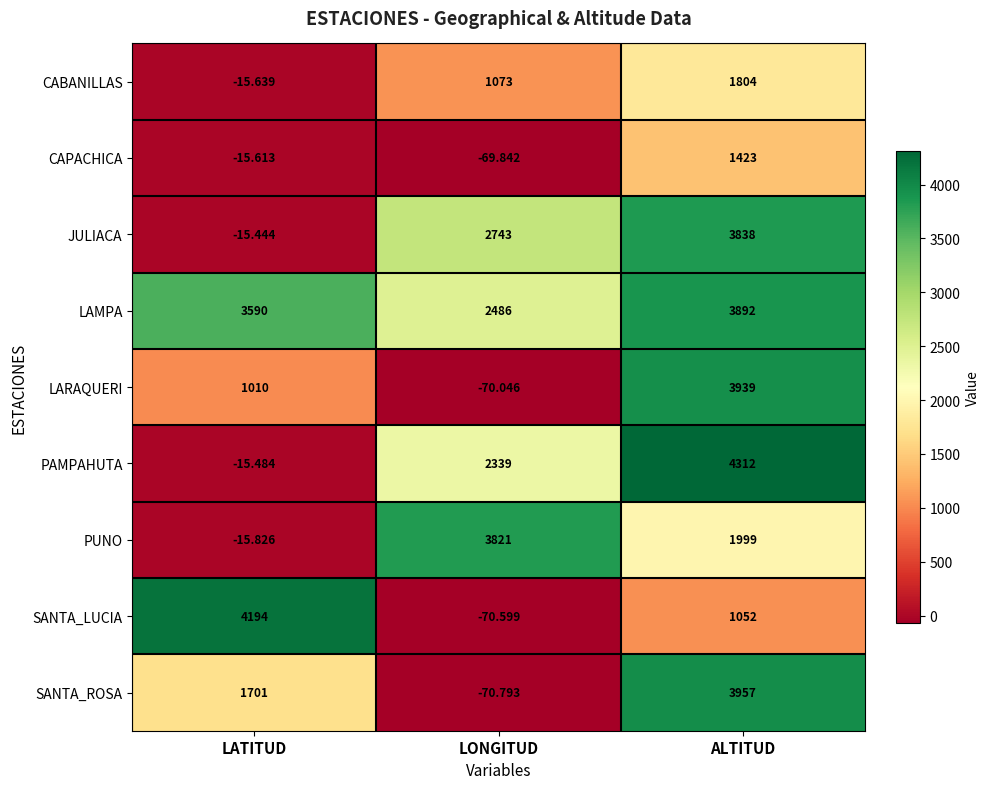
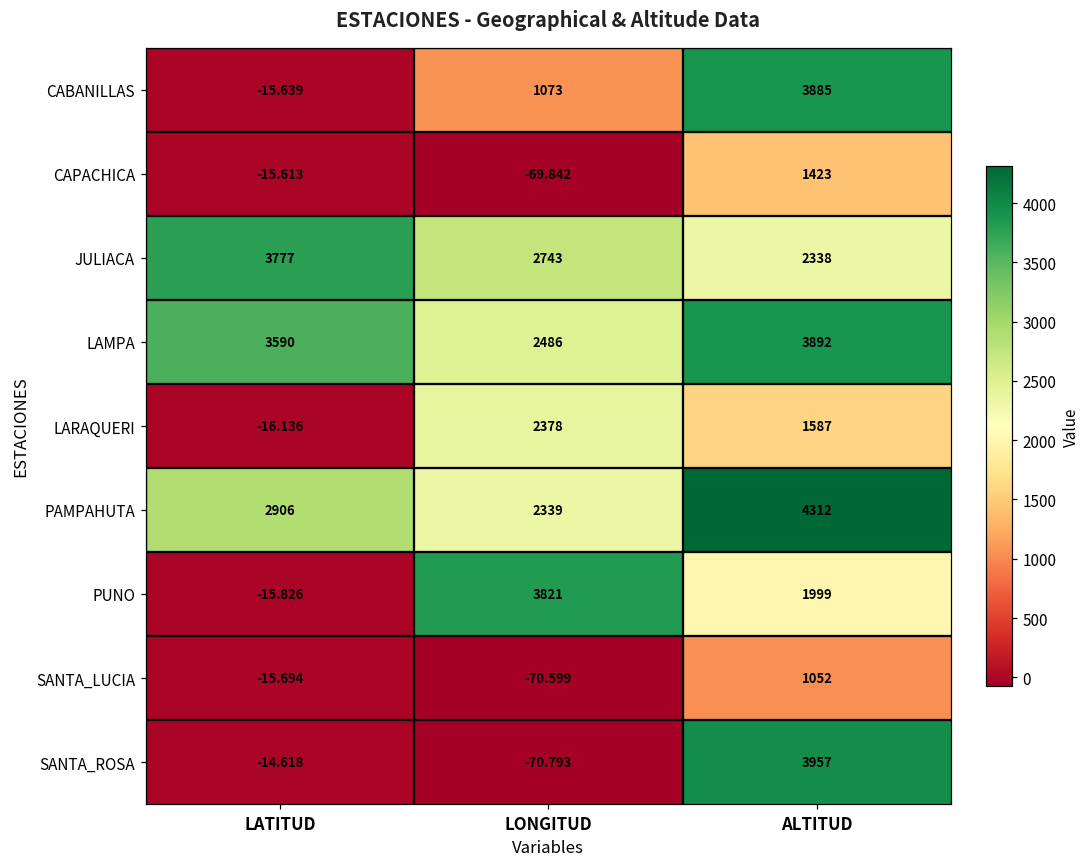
  {
    "CABANILLAS": {
      "LATITUD": -15.639,
      "LONGITUD": 1073,
-     "ALTITUD": 1804
+     "ALTITUD": 3885
    },
    "CAPACHICA": {
      "LATITUD": -15.613,
      "LONGITUD": -69.842,
      "ALTITUD": 1423
    },
    "JULIACA": {
-     "LATITUD": -15.444,
+     "LATITUD": 3777,
      "LONGITUD": 2743,
-     "ALTITUD": 3838
+     "ALTITUD": 2338
    },
    "LAMPA": {
      "LATITUD": 3590,
      "LONGITUD": 2486,
      "ALTITUD": 3892
    },
    "LARAQUERI": {
-     "LATITUD": 1010,
-     "LONGITUD": -70.046,
-     "ALTITUD": 3939
+     "LATITUD": -16.136,
+     "LONGITUD": 2378,
+     "ALTITUD": 1587
    },
    "PAMPAHUTA": {
-     "LATITUD": -15.484,
+     "LATITUD": 2906,
      "LONGITUD": 2339,
      "ALTITUD": 4312
    },
    "PUNO": {
      "LATITUD": -15.826,
      "LONGITUD": 3821,
      "ALTITUD": 1999
    },
    "SANTA_LUCIA": {
-     "LATITUD": 4194,
+     "LATITUD": -15.694,
      "LONGITUD": -70.599,
      "ALTITUD": 1052
    },
    "SANTA_ROSA": {
-     "LATITUD": 1701,
+     "LATITUD": -14.618,
      "LONGITUD": -70.793,
      "ALTITUD": 3957
    }
  }
